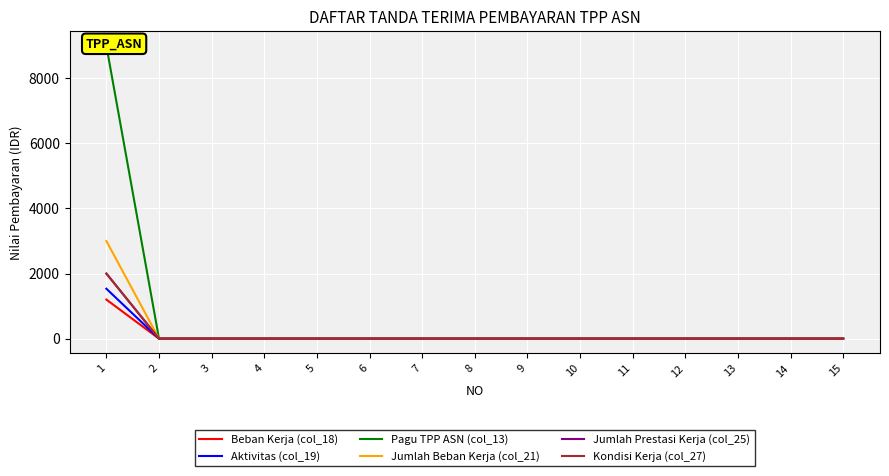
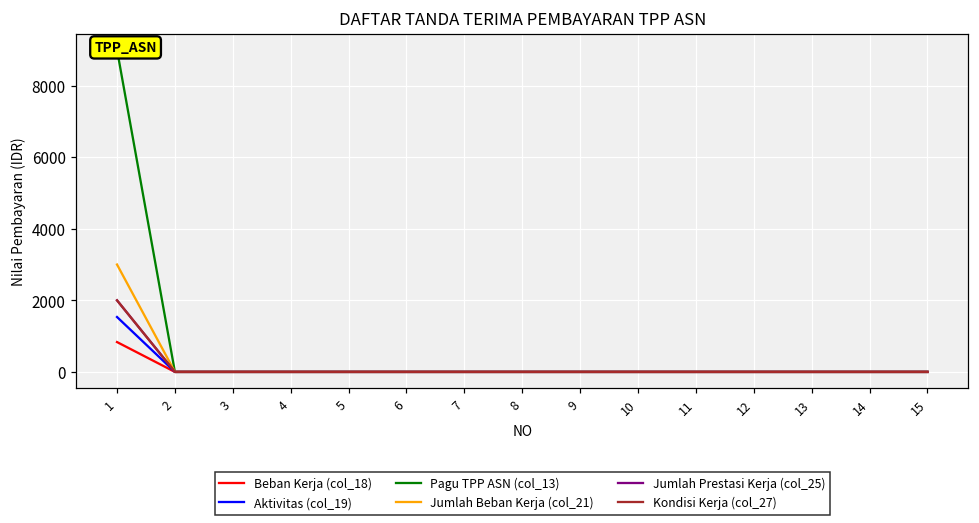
  {
    "Beban Kerja (col_18)": {
-     "1": 1200
+     "1": 800
    },
    "Aktivitas (col_19)": {
      "1": 1500
    },
    "Jumlah Beban Kerja (col_21)": {
      "1": 3000
    },
    "Kondisi Kerja (col_27)": {
      "1": 2000
    }
  }
